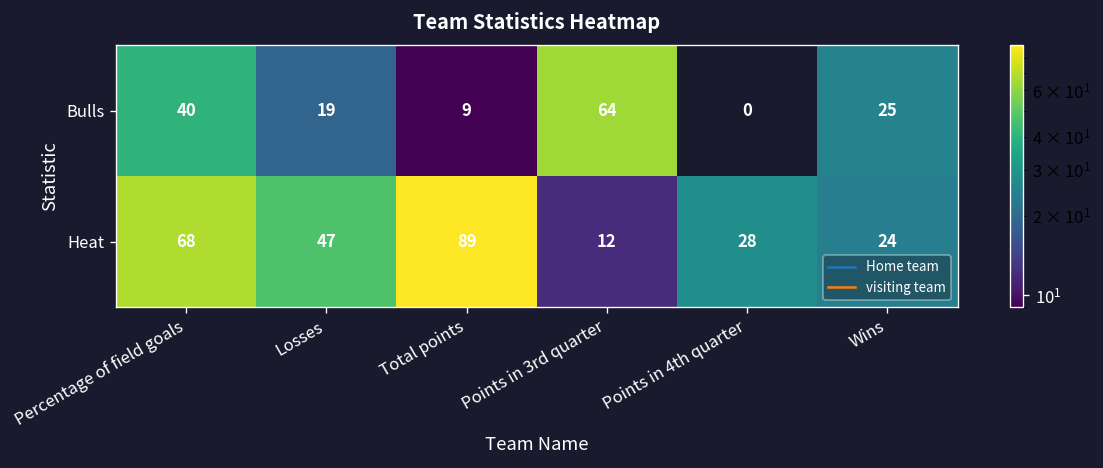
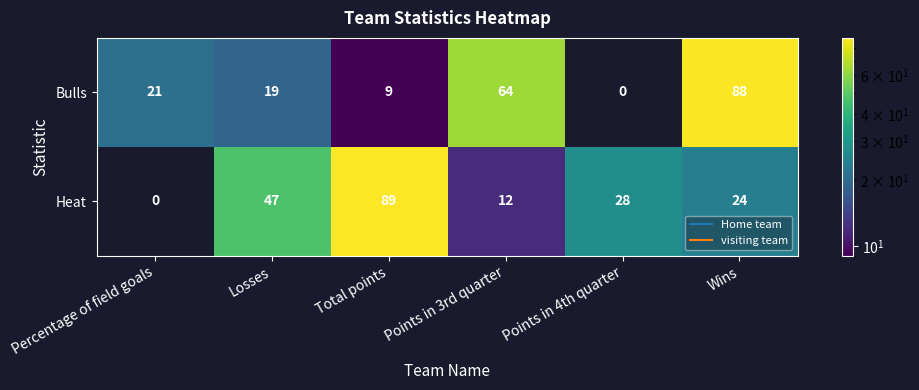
  {
    "Bulls": {
-     "Percentage of field goals": 40,
+     "Percentage of field goals": 21,
      "Losses": 19,
      "Total points": 9,
      "Points in 3rd quarter": 64,
      "Points in 4th quarter": 0,
-     "Wins": 25
+     "Wins": 88
    },
    "Heat": {
-     "Percentage of field goals": 68,
+     "Percentage of field goals": 0,
      "Losses": 47,
      "Total points": 89,
      "Points in 3rd quarter": 12,
      "Points in 4th quarter": 28,
      "Wins": 24
    }
  }
